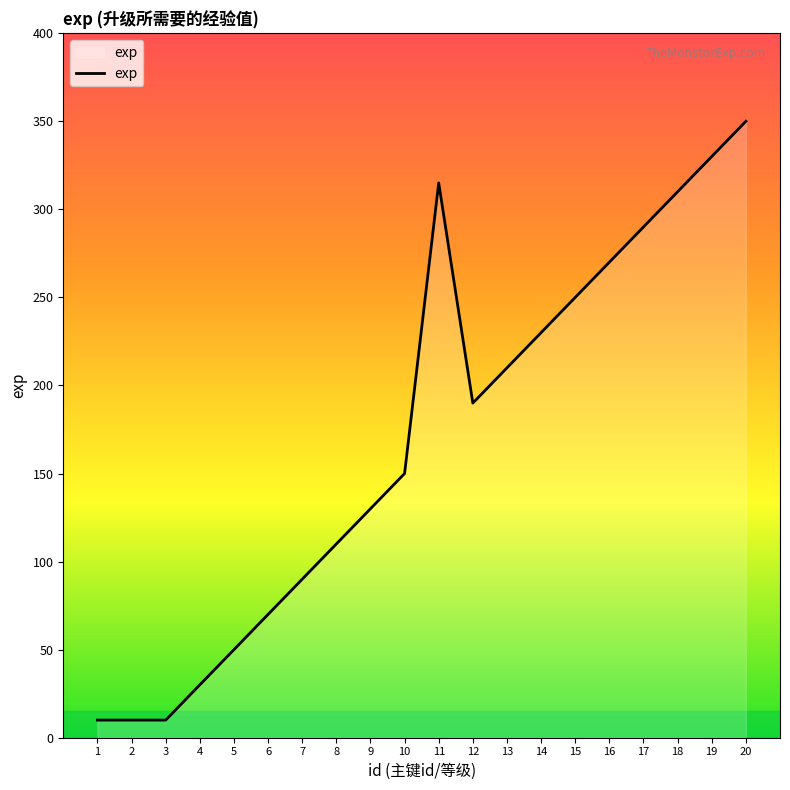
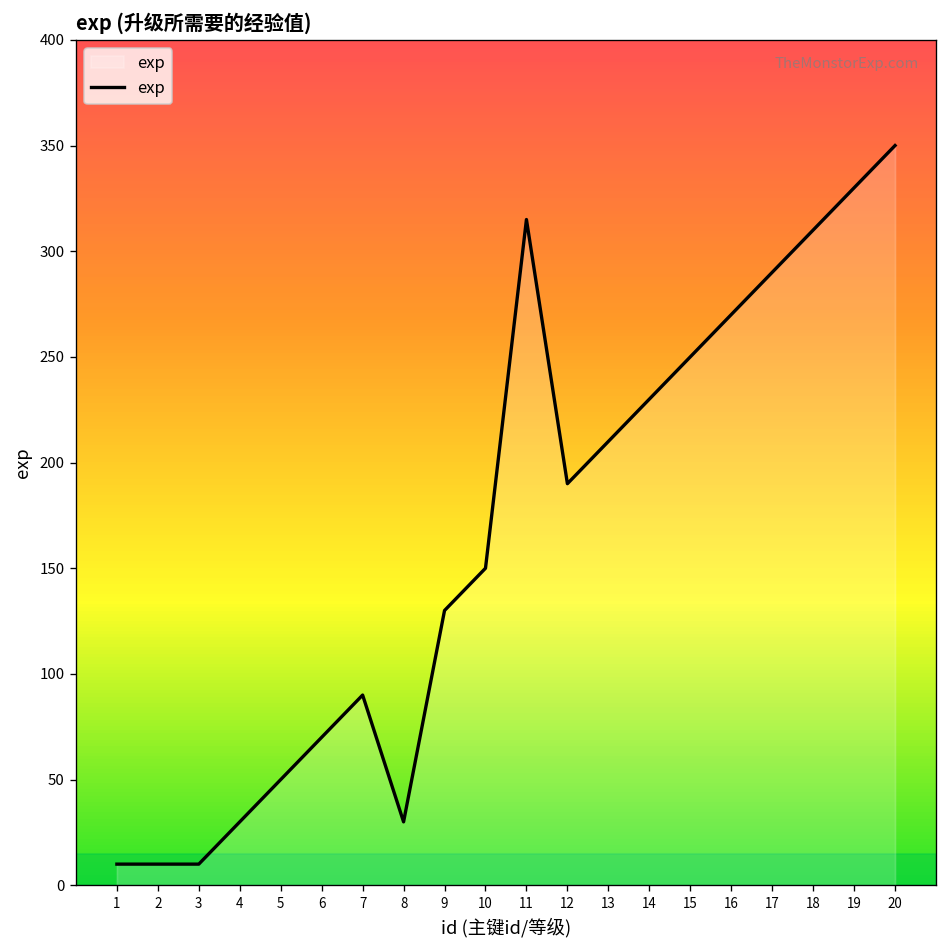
  {
    "4": 30,
    "5": 50,
    "6": 70,
    "7": 90,
-   "8": 110,
+   "8": 30,
    "9": 130,
    "10": 150,
    "11": 315,
    "12": 190,
    "13": 210,
    "14": 230,
    "15": 250,
    "16": 270,
    "17": 290,
    "18": 310,
    "19": 330,
    "20": 350
  }
